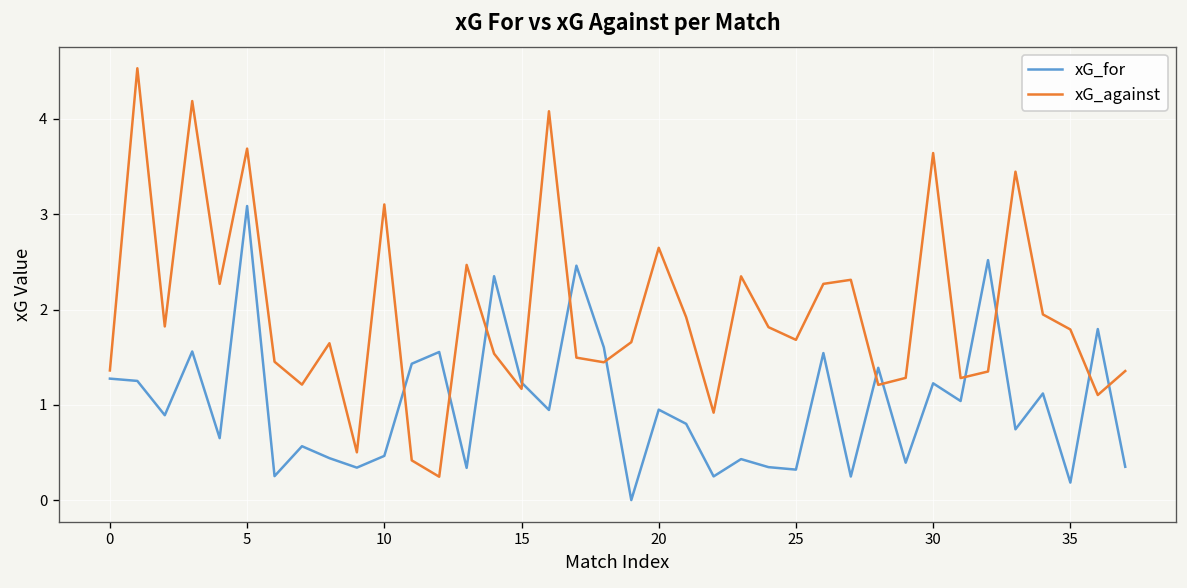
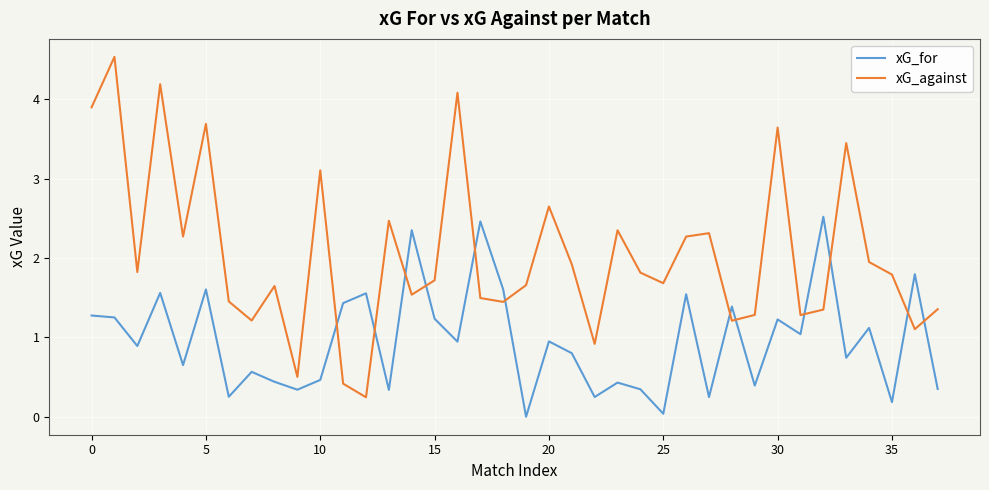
  {
    "xG_for": {
      "0": 1.3,
-     "5": 3.1,
+     "5": 1.6,
      "10": 0.5,
      "15": 1.2,
      "20": 0.9,
-     "25": 0.3,
+     "25": 0.0,
      "30": 1.2,
      "35": 0.2
    },
    "xG_against": {
-     "0": 1.4,
+     "0": 3.9,
      "5": 3.7,
      "10": 3.1,
-     "15": 1.2,
+     "15": 1.7,
      "20": 2.6,
      "25": 1.7,
      "30": 3.6,
      "35": 1.8
    }
  }
